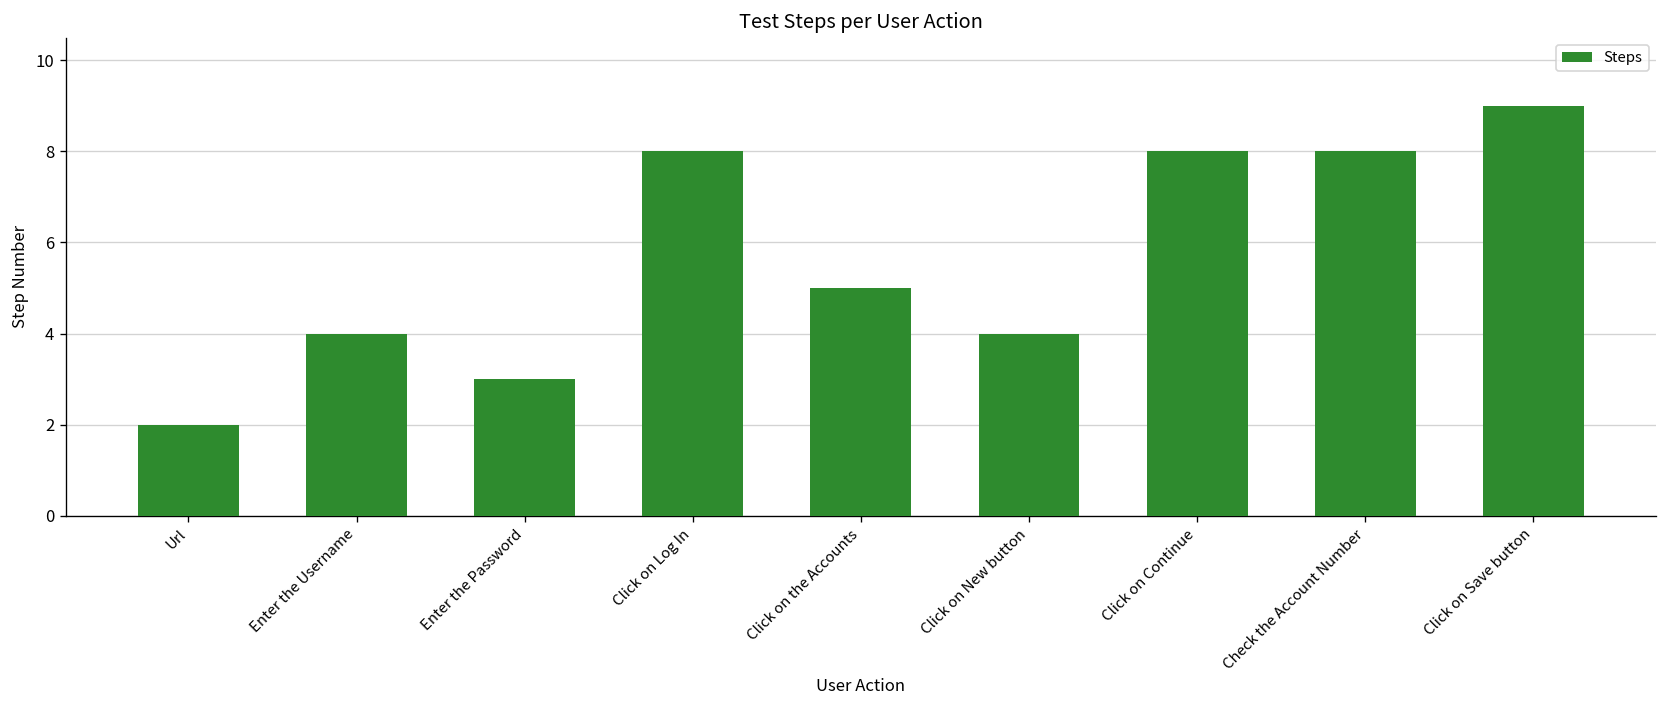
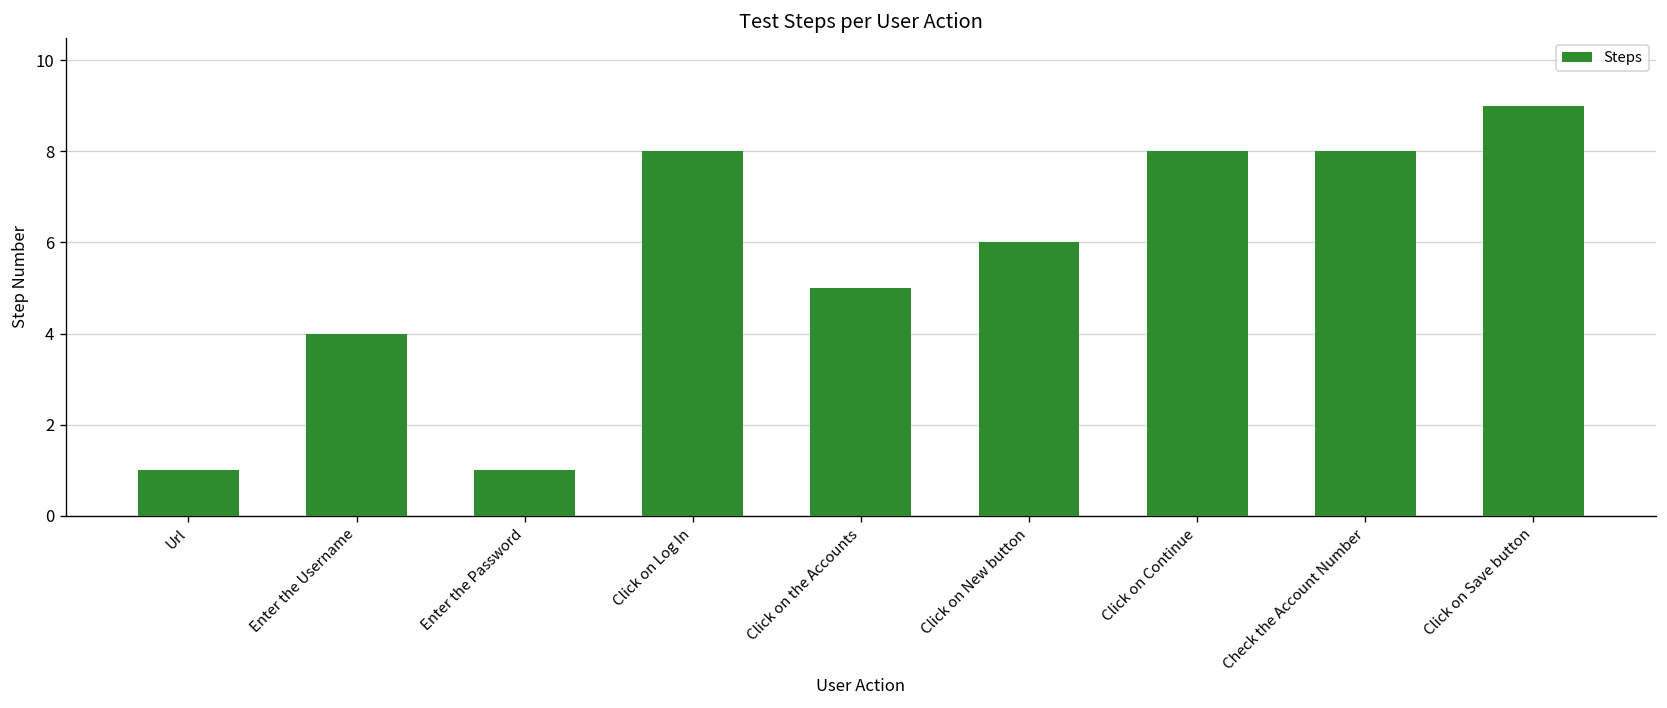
  {
-   "Url": 2,
+   "Url": 1,
    "Enter the Username": 4,
-   "Enter the Password": 3,
+   "Enter the Password": 1,
    "Click on Log In": 8,
    "Click on the Accounts": 5,
-   "Click on New button": 4,
+   "Click on New button": 6,
    "Click on Continue": 8,
    "Check the Account Number": 8,
    "Click on Save button": 9
  }
